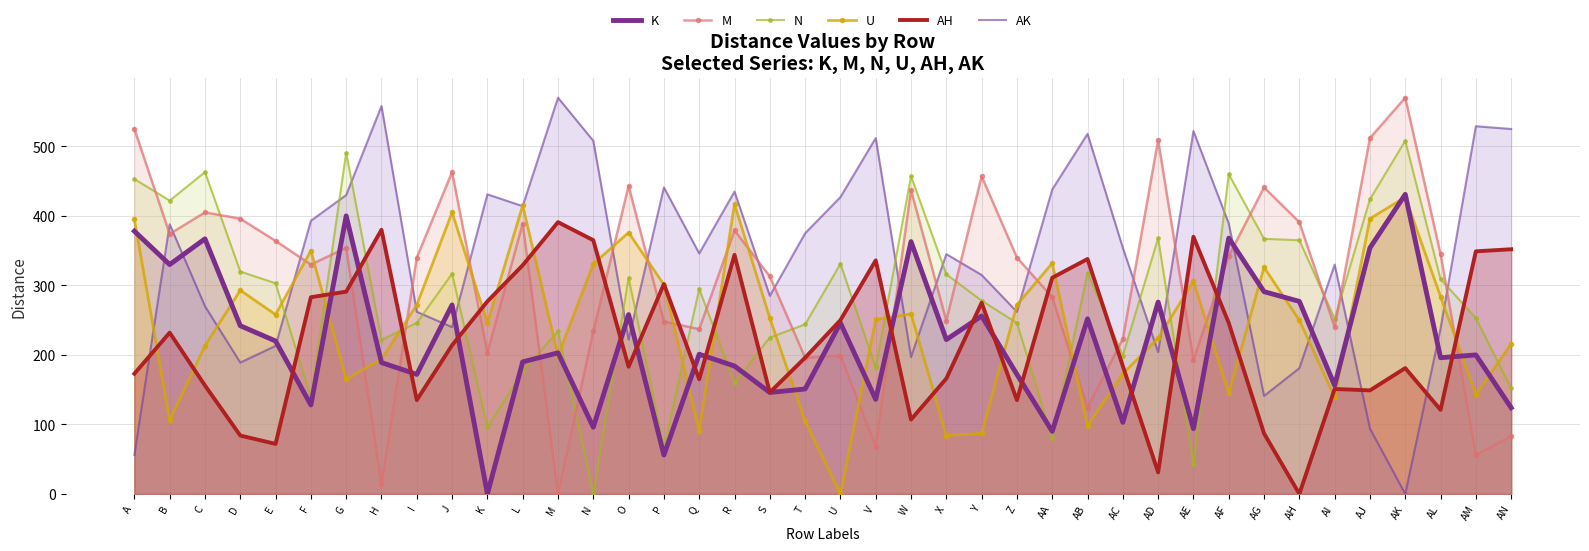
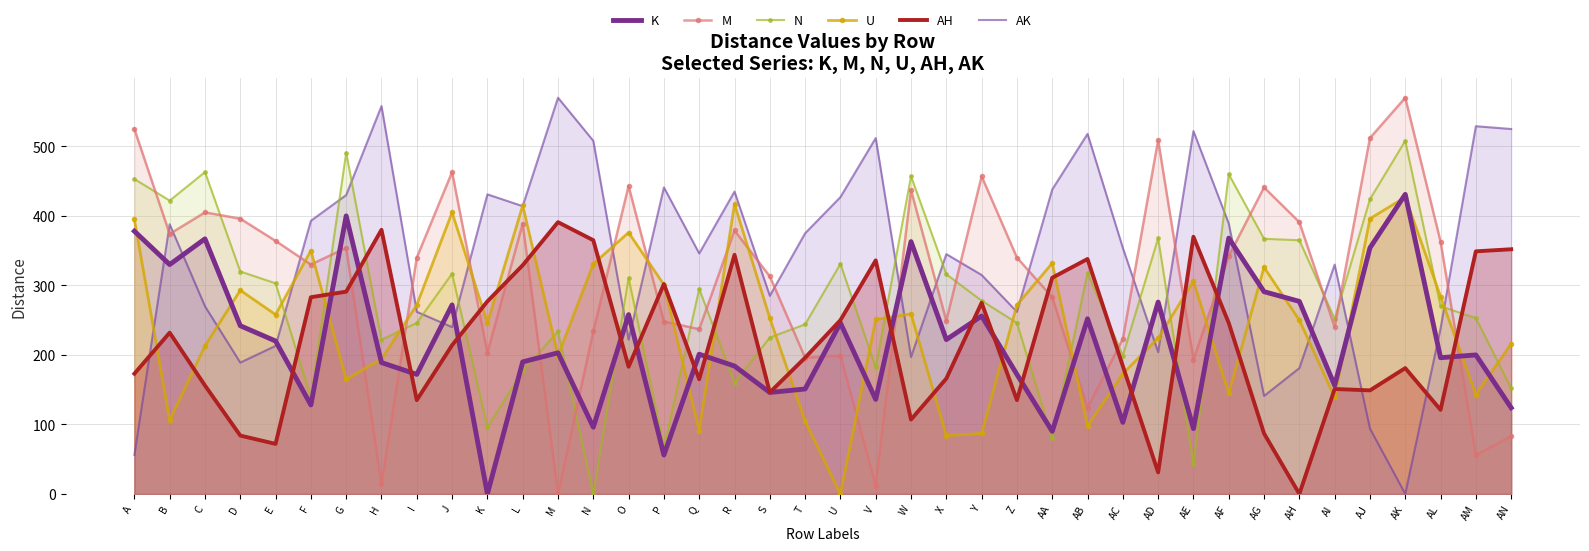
  {
    "M": {
      "A": 530,
      "B": 370,
      "C": 410,
      "D": 400,
      "E": 360,
      "F": 330,
      "G": 350,
      "H": 10,
      "I": 340,
      "J": 460,
      "K": 200,
      "L": 390,
      "M": 0,
      "N": 230,
      "O": 440,
      "P": 250,
      "Q": 240,
      "R": 380,
      "S": 310,
      "U": 200,
-     "V": 70,
+     "V": 10,
      "W": 440,
      "X": 250,
      "Y": 460,
      "Z": 340,
      "AA": 280,
      "AB": 120,
      "AC": 220,
      "AD": 510,
      "AE": 190,
      "AF": 340,
      "AG": 440,
      "AH": 390,
      "AI": 240,
      "AJ": 510,
      "AK": 570,
-     "AL": 350,
+     "AL": 360,
      "AM": 60,
      "AN": 80
    },
    "N": {
      "A": 450,
      "B": 420,
      "C": 460,
      "D": 320,
      "E": 300,
      "F": 140,
      "G": 490,
      "H": 220,
      "I": 250,
      "J": 320,
      "K": 100,
      "L": 180,
      "M": 230,
      "N": 0,
      "O": 310,
      "P": 70,
      "Q": 300,
      "R": 160,
      "S": 230,
      "T": 240,
      "U": 330,
      "V": 180,
      "W": 460,
      "X": 320,
      "Z": 250,
      "AA": 80,
      "AB": 320,
      "AC": 200,
      "AD": 370,
      "AE": 40,
      "AF": 460,
      "AG": 370,
      "AH": 370,
      "AI": 250,
      "AJ": 420,
      "AK": 510,
-     "AL": 310,
+     "AL": 270,
      "AM": 250,
      "AN": 150
    },
    "U": {
      "A": 400,
      "B": 110,
      "C": 210,
      "D": 290,
      "E": 260,
      "F": 350,
      "G": 170,
      "H": 190,
      "I": 270,
      "J": 410,
      "K": 250,
      "M": 200,
      "N": 330,
      "O": 380,
      "Q": 90,
      "R": 420,
      "S": 250,
      "T": 110,
      "U": 0,
      "V": 250,
      "W": 260,
      "X": 80,
      "Y": 90,
      "Z": 270,
      "AA": 330,
      "AB": 100,
      "AC": 170,
      "AD": 220,
      "AE": 310,
      "AF": 150,
      "AG": 330,
      "AH": 250,
      "AI": 140,
      "AJ": 400,
      "AK": 430,
      "AL": 280,
      "AM": 140,
      "AN": 220
    },
    "AH": {
      "A": 170,
      "B": 230,
      "C": 160,
      "D": 80,
      "E": 70,
      "F": 280,
      "G": 290,
      "H": 380,
      "I": 140,
      "J": 210,
      "K": 280,
      "L": 330,
      "M": 390,
      "N": 370,
      "O": 180,
      "Q": 170,
      "R": 340,
      "U": 250,
      "V": 340,
      "W": 110,
      "X": 170,
      "Z": 140,
      "AA": 310,
      "AB": 340,
      "AC": 180,
      "AD": 30,
      "AE": 370,
      "AF": 250,
      "AG": 90,
      "AH": 0,
      "AI": 150,
      "AJ": 150,
      "AK": 180,
      "AL": 120,
      "AM": 350,
      "AN": 350
    }
  }
